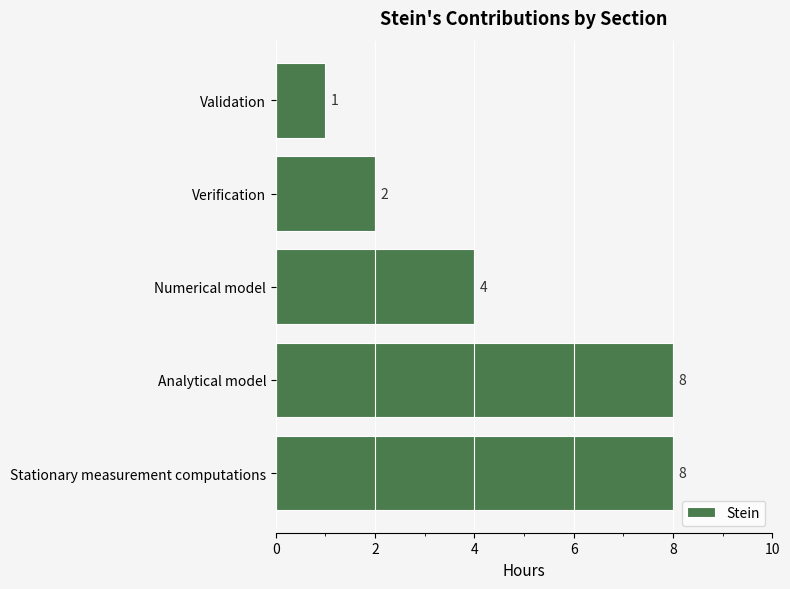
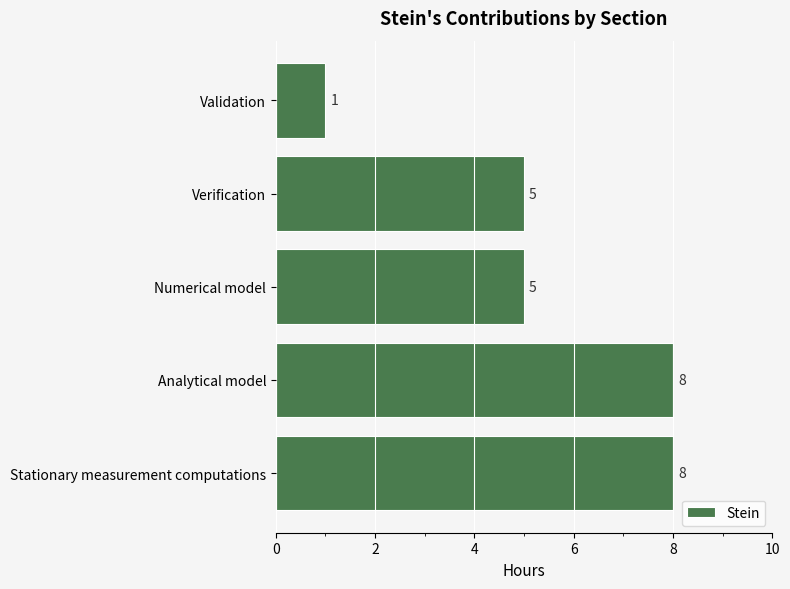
  {
    "Validation": 1,
-   "Verification": 2,
-   "Numerical model": 4,
+   "Verification": 5,
+   "Numerical model": 5,
    "Analytical model": 8,
    "Stationary measurement computations": 8
  }
